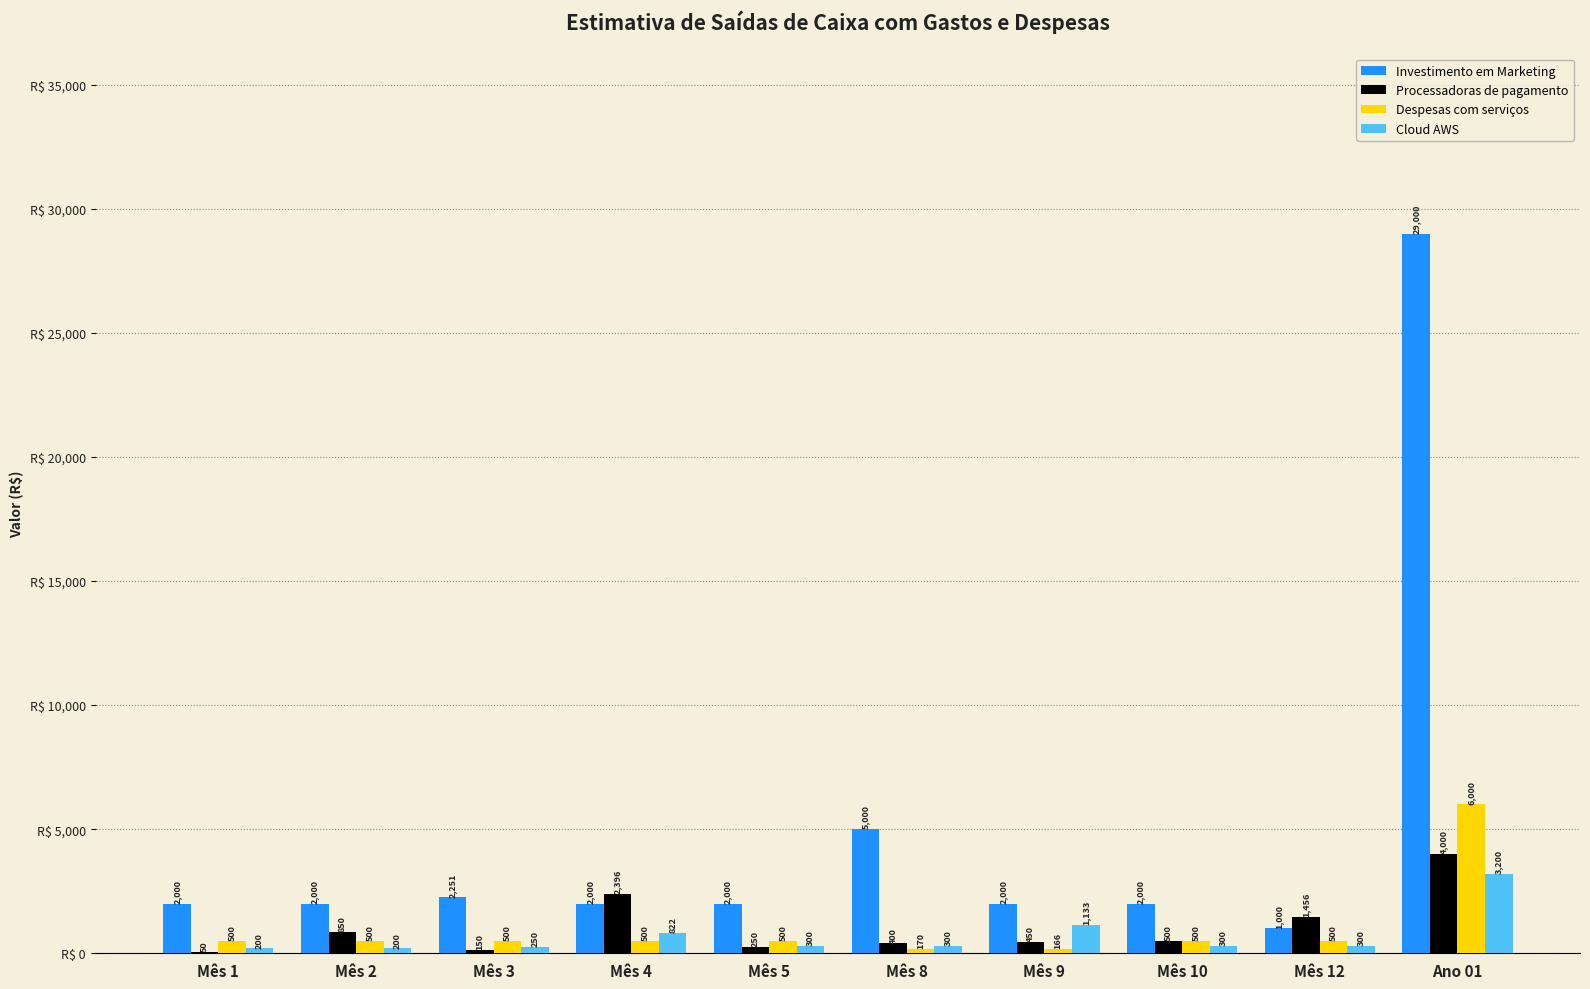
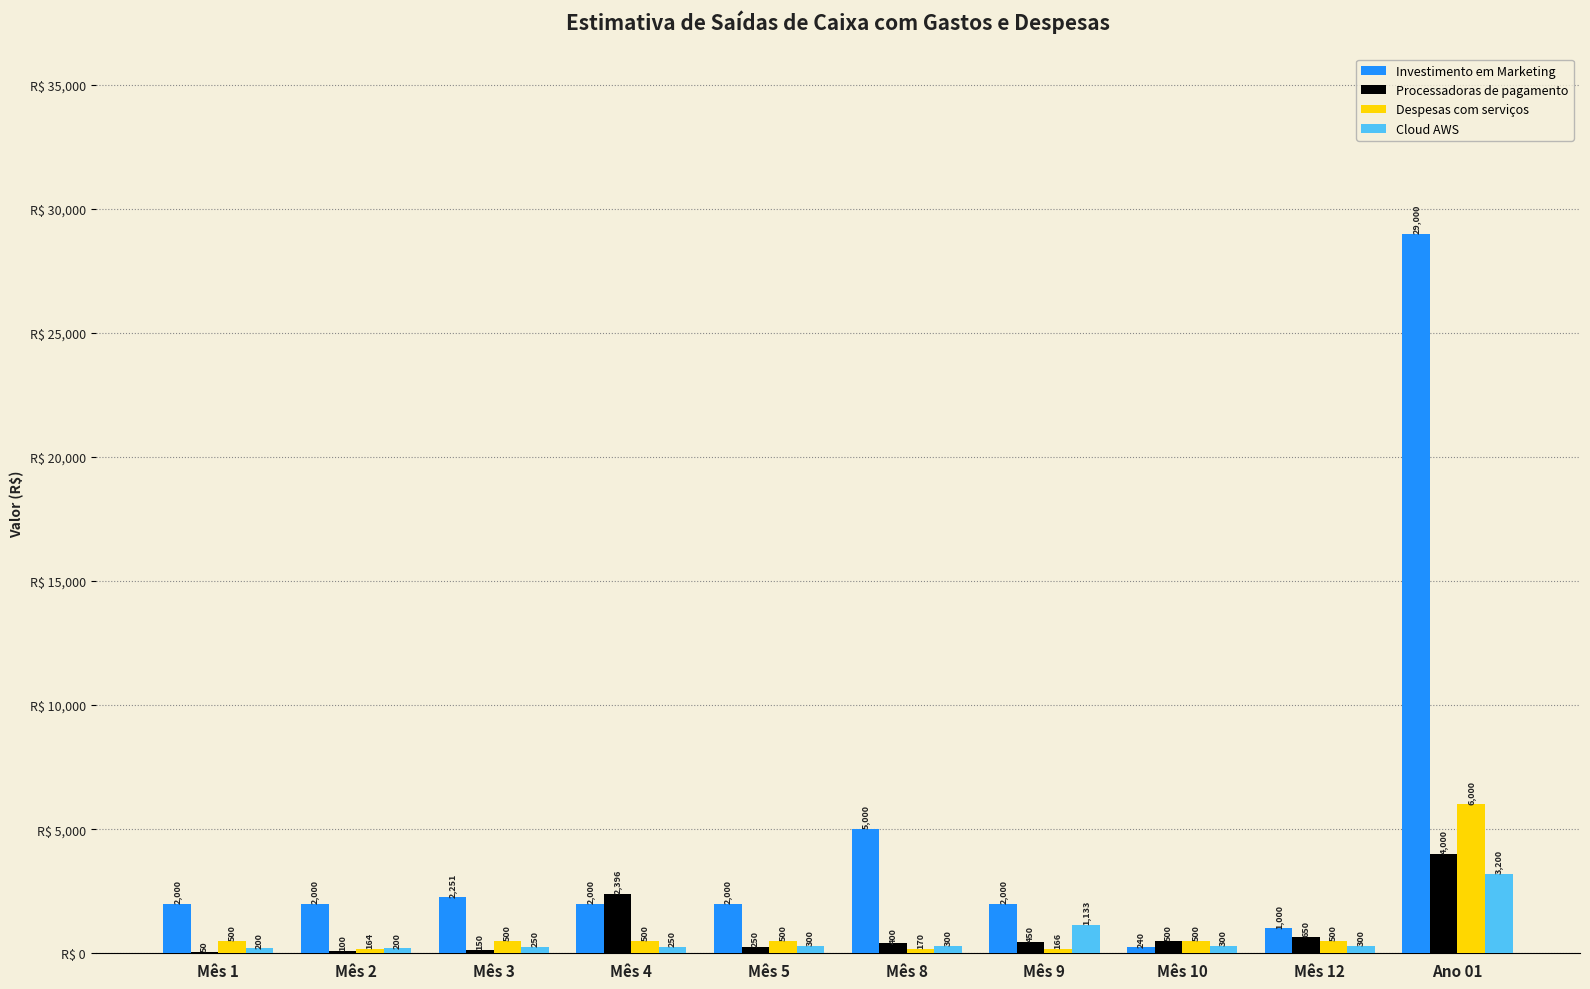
  {
    "Investimento em Marketing": {
      "Mês 1": "2,000",
      "Mês 2": "2,000",
      "Mês 3": "2,251",
      "Mês 4": "2,000",
      "Mês 5": "2,000",
      "Mês 8": "5,000",
      "Mês 9": "2,000",
-     "Mês 10": "2,000",
+     "Mês 10": "240",
      "Mês 12": "1,000",
      "Ano 01": "29,000"
    },
    "Processadoras de pagamento": {
      "Mês 1": "50",
-     "Mês 2": "850",
+     "Mês 2": "100",
      "Mês 3": "150",
      "Mês 4": "2,396",
      "Mês 5": "250",
      "Mês 8": "400",
      "Mês 9": "450",
      "Mês 10": "500",
-     "Mês 12": "1,456",
+     "Mês 12": "650",
      "Ano 01": "4,000"
    },
    "Despesas com serviços": {
      "Mês 1": "500",
-     "Mês 2": "500",
+     "Mês 2": "164",
      "Mês 3": "500",
      "Mês 4": "500",
      "Mês 5": "500",
      "Mês 8": "170",
      "Mês 9": "166",
      "Mês 10": "500",
      "Mês 12": "500",
      "Ano 01": "6,000"
    },
    "Cloud AWS": {
      "Mês 1": "200",
      "Mês 2": "200",
      "Mês 3": "250",
-     "Mês 4": "822",
+     "Mês 4": "250",
      "Mês 5": "300",
      "Mês 8": "300",
      "Mês 9": "1,133",
      "Mês 10": "300",
      "Mês 12": "300",
      "Ano 01": "3,200"
    }
  }
